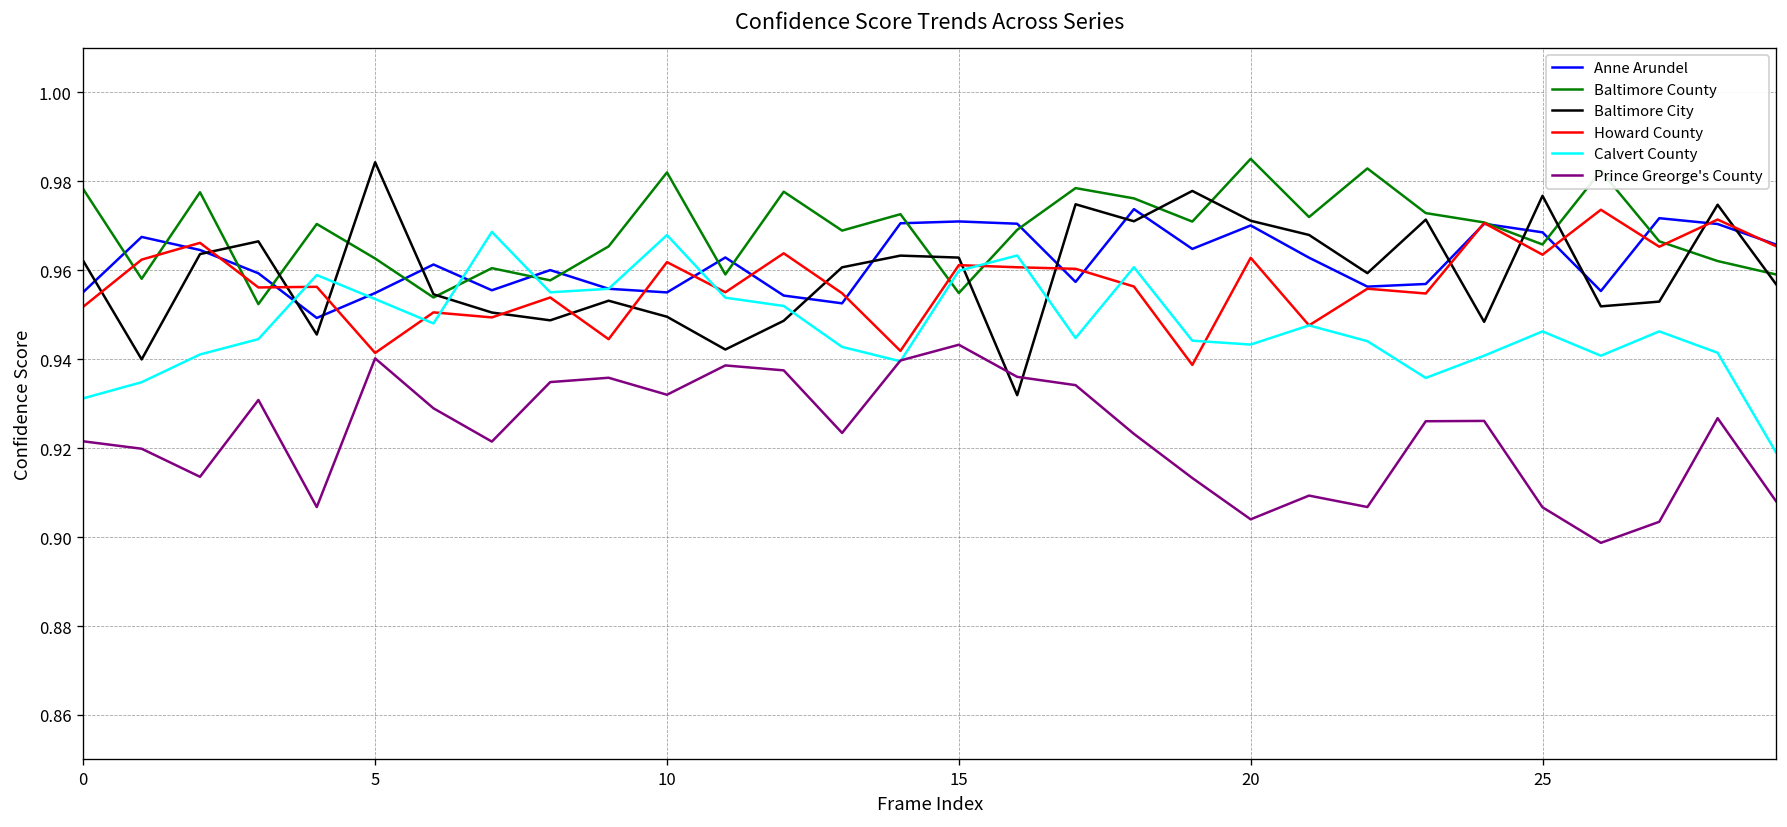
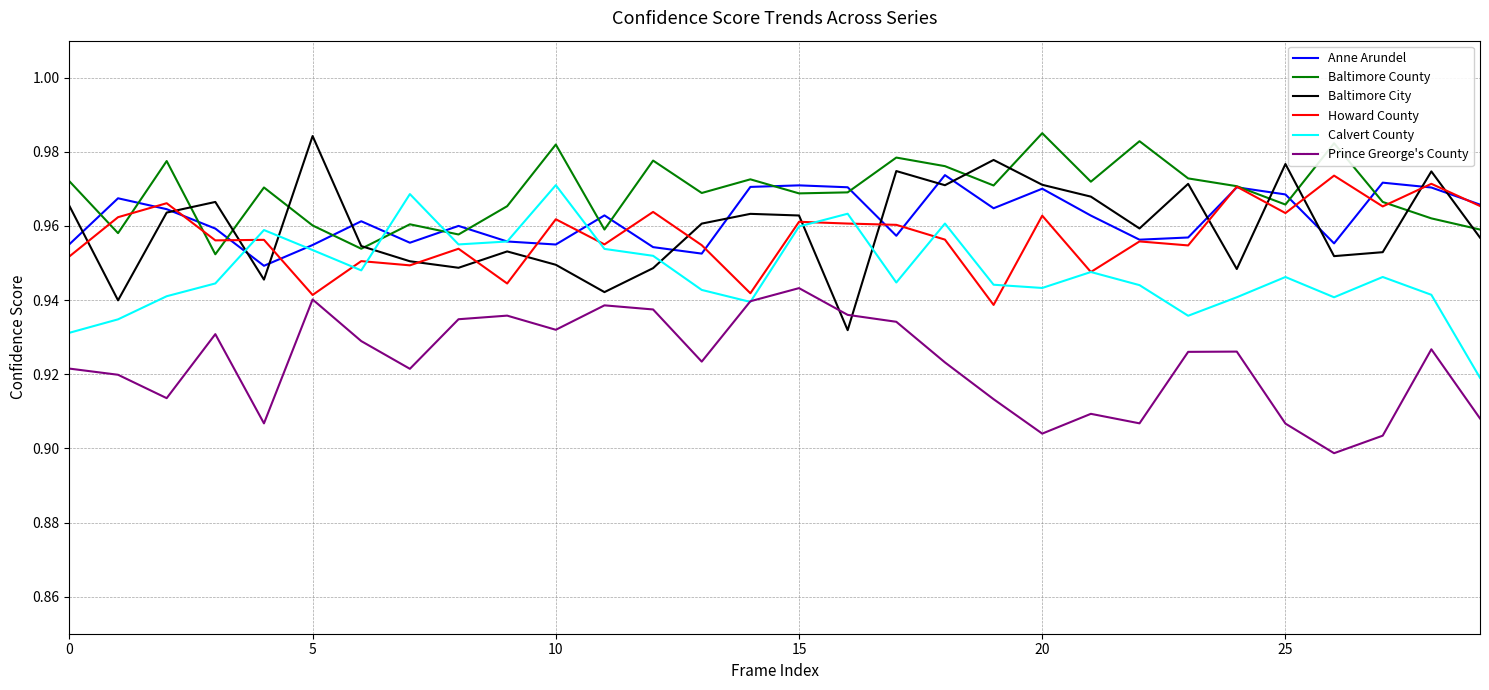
  {
    "Anne Arundel": {
      "0": 0.955,
      "5": 0.955,
      "10": 0.955,
      "15": 0.971,
      "20": 0.970,
      "25": 0.969
    },
    "Baltimore County": {
-     "0": 0.978,
-     "5": 0.963,
+     "0": 0.972,
+     "5": 0.960,
      "10": 0.982,
-     "15": 0.955,
+     "15": 0.969,
      "20": 0.985,
      "25": 0.966
    },
    "Baltimore City": {
-     "0": 0.962,
+     "0": 0.965,
      "5": 0.984,
      "10": 0.950,
      "15": 0.963,
      "20": 0.971,
      "25": 0.977
    },
    "Howard County": {
      "0": 0.952,
      "5": 0.941,
      "10": 0.962,
      "15": 0.961,
      "20": 0.963,
      "25": 0.963
    },
    "Calvert County": {
      "0": 0.931,
      "5": 0.954,
-     "10": 0.968,
+     "10": 0.971,
      "15": 0.960,
      "20": 0.943,
      "25": 0.946
    },
    "Prince Greorge's County": {
      "0": 0.922,
      "5": 0.940,
      "10": 0.932,
      "15": 0.943,
      "20": 0.904,
      "25": 0.907
    }
  }
